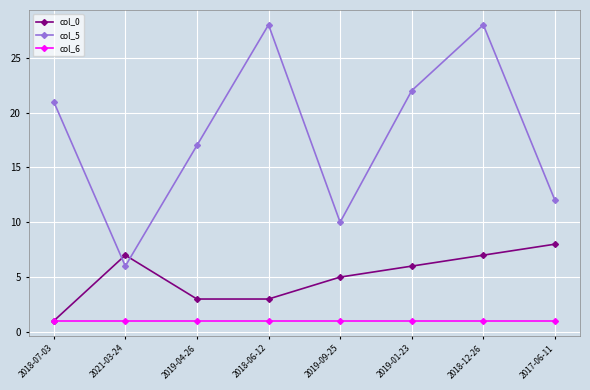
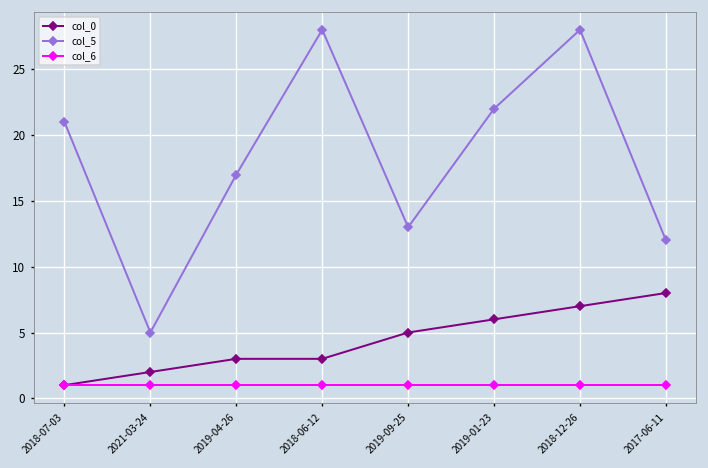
  {
    "col_0": {
-     "2021-03-24": 7,
+     "2021-03-24": 2,
      "2019-04-26": 3,
      "2018-06-12": 3,
      "2019-09-25": 5,
      "2019-01-23": 6,
      "2018-12-26": 7,
      "2017-06-11": 8
    },
    "col_5": {
      "2018-07-03": 21,
-     "2021-03-24": 6,
+     "2021-03-24": 5,
      "2019-04-26": 17,
      "2018-06-12": 28,
-     "2019-09-25": 10,
+     "2019-09-25": 13,
      "2019-01-23": 22,
      "2018-12-26": 28,
      "2017-06-11": 12
    },
    "col_6": {
      "2021-03-24": 1,
      "2019-04-26": 1,
      "2018-06-12": 1,
      "2019-09-25": 1,
      "2019-01-23": 1,
      "2018-12-26": 1,
      "2017-06-11": 1
    }
  }
